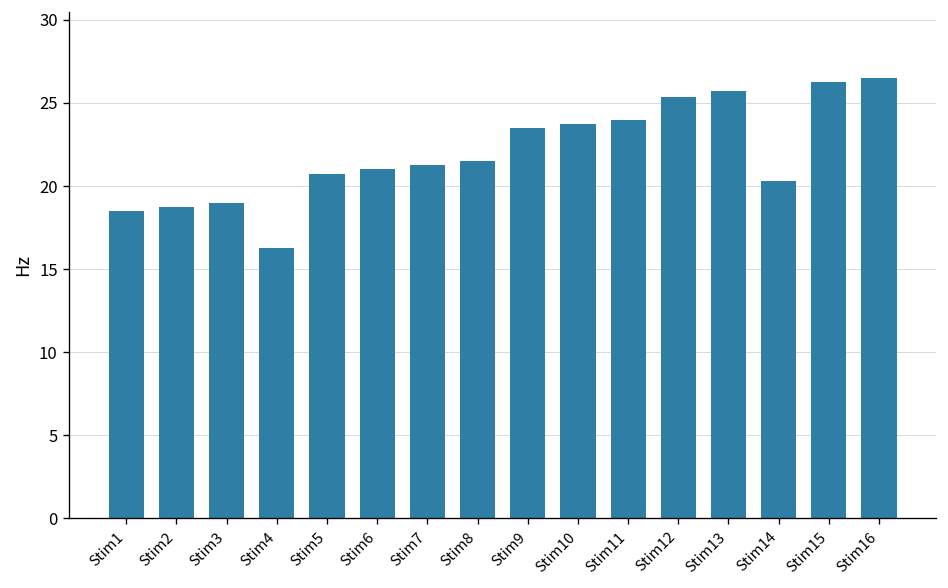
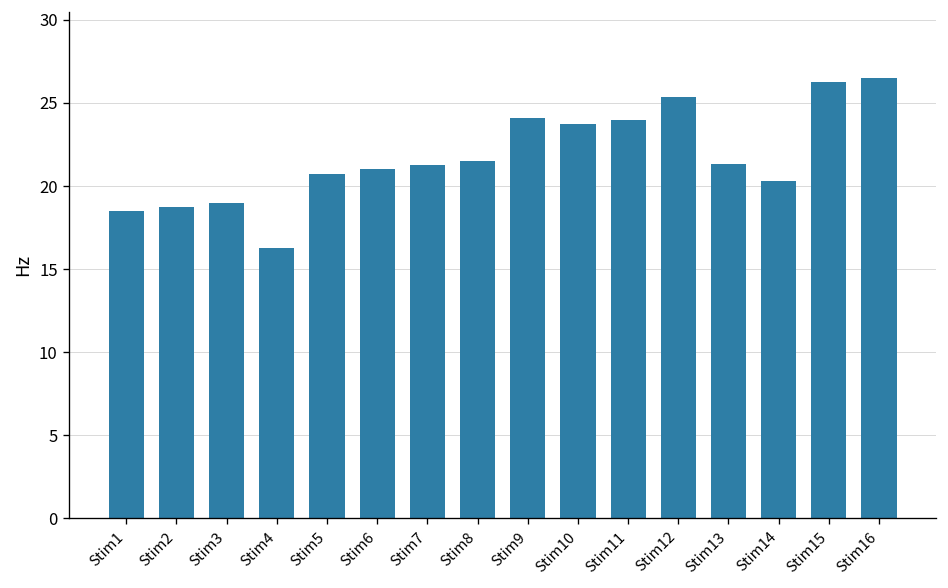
  {
    "Stim1": 18.5,
    "Stim2": 18.8,
    "Stim3": 19.0,
    "Stim4": 16.3,
    "Stim5": 20.8,
    "Stim6": 21.0,
    "Stim7": 21.3,
    "Stim8": 21.5,
-   "Stim9": 23.5,
+   "Stim9": 24.1,
    "Stim10": 23.8,
    "Stim11": 24.0,
    "Stim12": 25.3,
-   "Stim13": 25.8,
+   "Stim13": 21.3,
    "Stim14": 20.3,
    "Stim15": 26.3,
    "Stim16": 26.5
  }
